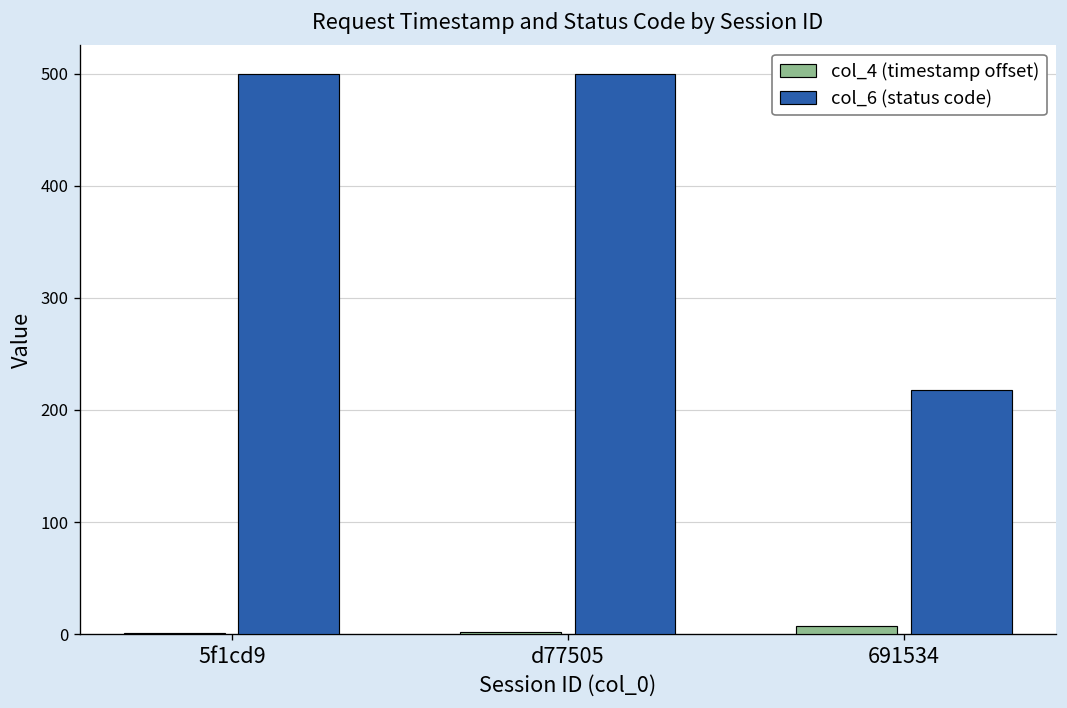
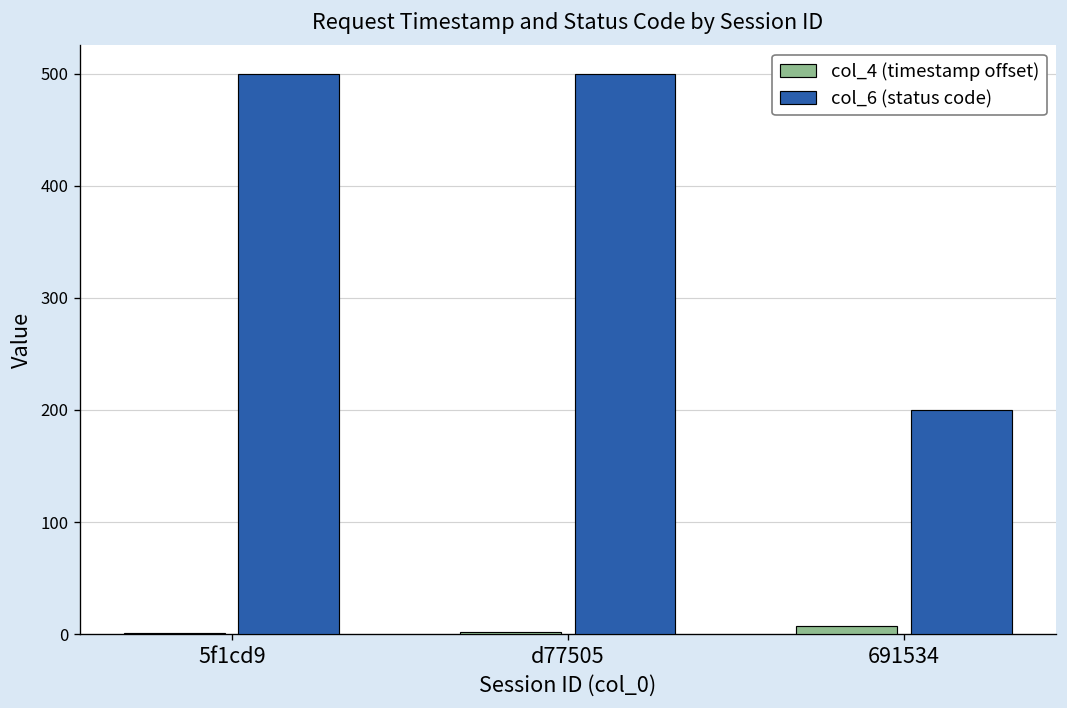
  {
    "col_4 (timestamp offset)": {
      "691534": 10
    },
    "col_6 (status code)": {
      "5f1cd9": 500,
      "d77505": 500,
-     "691534": 220
+     "691534": 200
    }
  }
